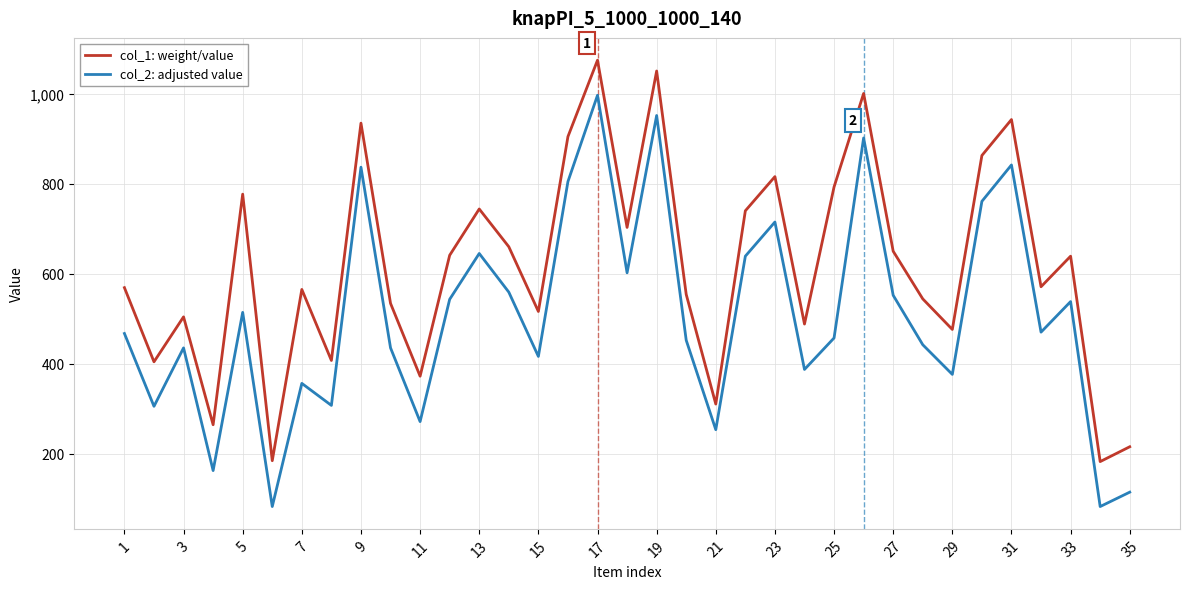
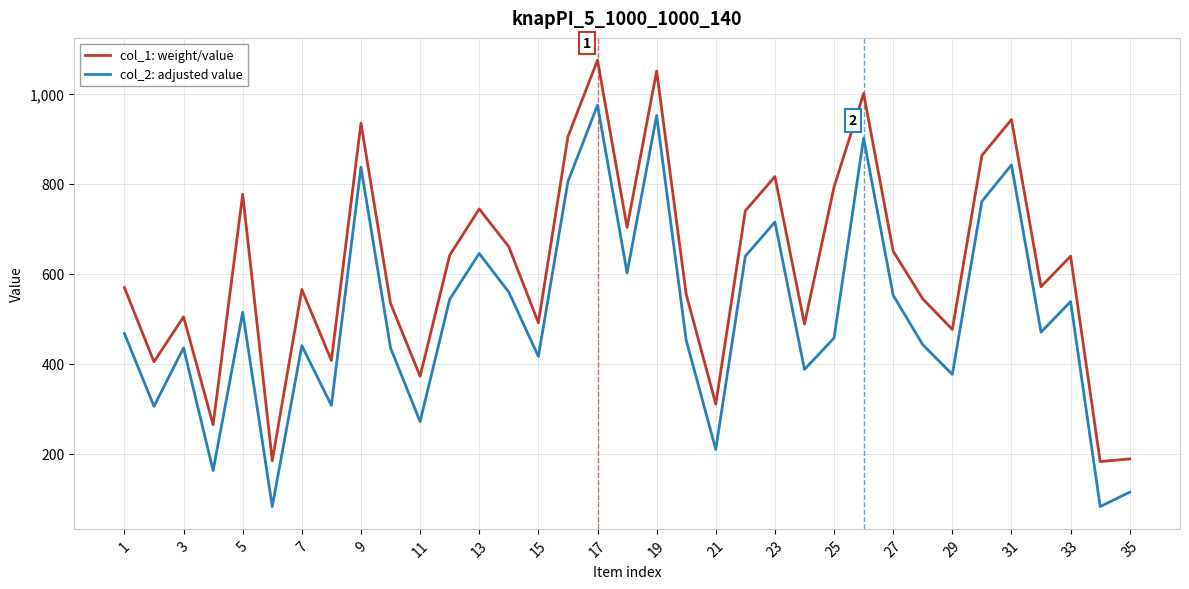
  {
    "col_1: weight/value": {
      "1": "570",
      "3": "500",
      "5": "780",
      "7": "570",
      "9": "940",
      "11": "370",
      "13": "740",
-     "15": "520",
+     "15": "490",
      "19": "1,050",
      "21": "310",
      "23": "820",
      "25": "790",
      "27": "650",
      "29": "480",
      "31": "940",
      "33": "640",
-     "35": "220"
+     "35": "190"
    },
    "col_2: adjusted value": {
      "1": "470",
      "3": "440",
      "5": "510",
-     "7": "360",
+     "7": "440",
      "9": "840",
      "11": "270",
      "13": "650",
      "15": "420",
-     "17": "1,000",
+     "17": "980",
      "19": "950",
-     "21": "250",
+     "21": "210",
      "23": "720",
      "25": "460",
      "27": "550",
      "29": "380",
      "31": "840",
      "33": "540",
      "35": "110"
    }
  }
